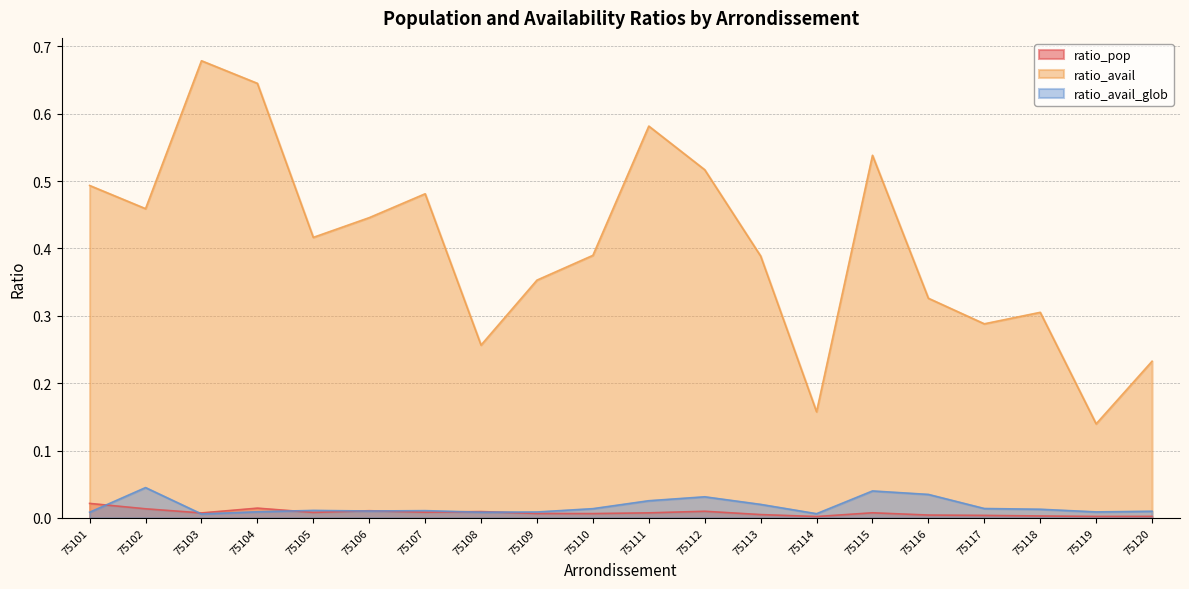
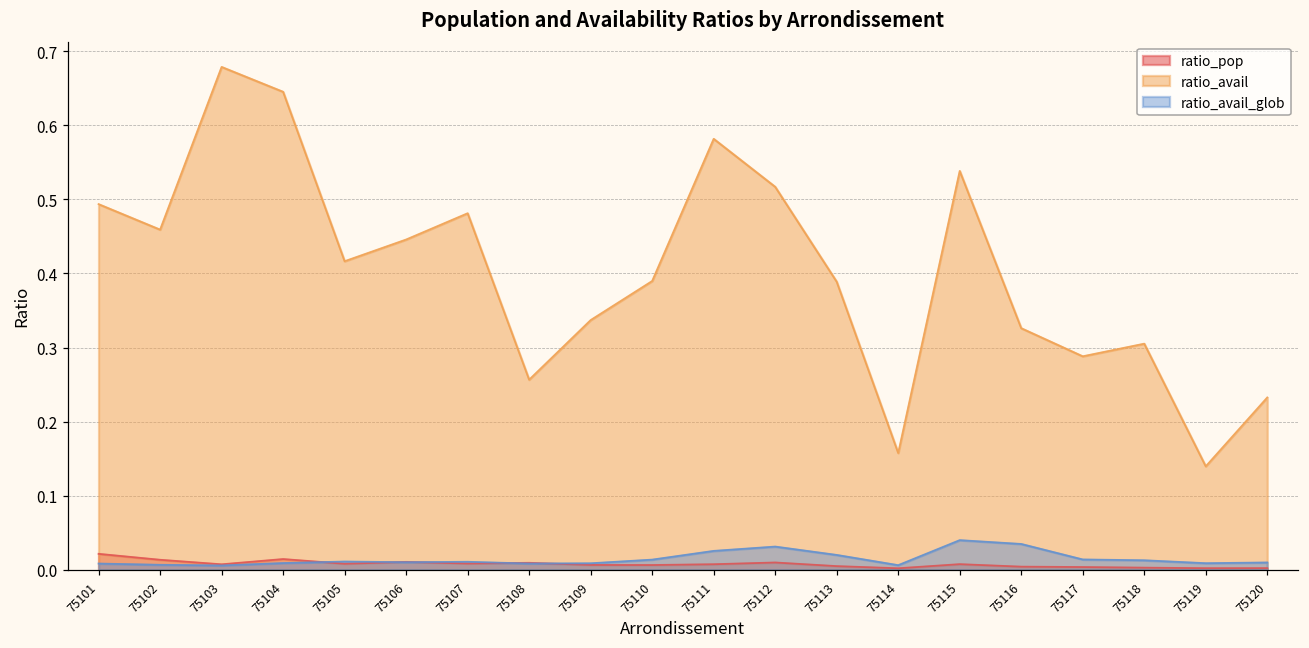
  {
    "ratio_pop": {
      "75101": 0.02,
      "75102": 0.01,
      "75104": 0.01,
      "75110": 0.01,
      "75111": 0.01,
      "75112": 0.01,
      "75113": 0.00,
      "75114": 0.00,
      "75115": 0.01,
      "75116": 0.00,
      "75117": 0.00,
      "75118": 0.00,
      "75119": 0.00,
      "75120": 0.00
    },
    "ratio_avail": {
      "75101": 0.49,
      "75102": 0.46,
      "75103": 0.68,
      "75104": 0.65,
      "75105": 0.42,
      "75106": 0.45,
      "75107": 0.48,
      "75108": 0.26,
-     "75109": 0.35,
+     "75109": 0.34,
      "75110": 0.39,
      "75111": 0.58,
      "75112": 0.52,
      "75113": 0.39,
      "75114": 0.16,
      "75115": 0.54,
      "75116": 0.33,
      "75117": 0.29,
      "75118": 0.31,
      "75119": 0.14,
      "75120": 0.23
    },
    "ratio_avail_glob": {
      "75101": 0.01,
-     "75102": 0.05,
+     "75102": 0.01,
      "75104": 0.01,
      "75110": 0.01,
      "75111": 0.03,
      "75112": 0.03,
      "75113": 0.02,
      "75114": 0.01,
      "75115": 0.04,
      "75116": 0.03,
      "75117": 0.01,
      "75118": 0.01,
      "75119": 0.01,
      "75120": 0.01
    }
  }
